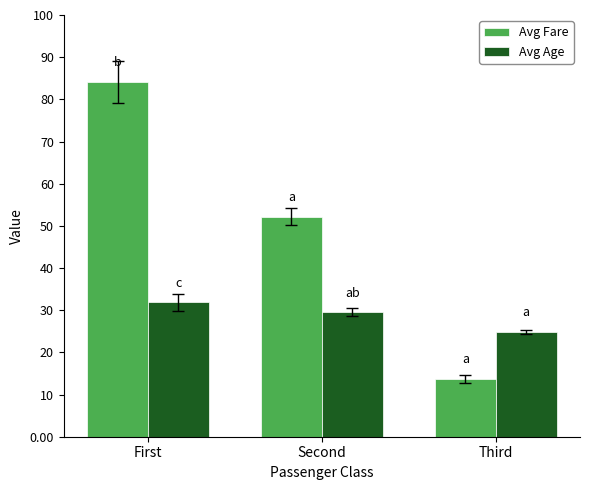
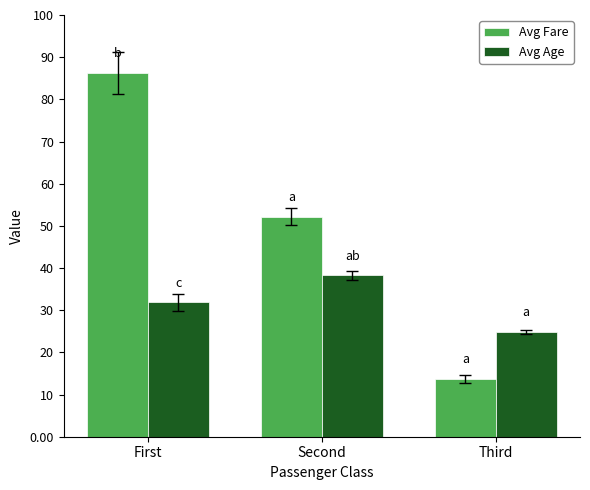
  {
    "Avg Fare": {
-     "First": 84,
+     "First": 86,
      "Second": 52,
      "Third": 14
    },
    "Avg Age": {
      "First": 32,
-     "Second": 30,
+     "Second": 38,
      "Third": 25
    }
  }
